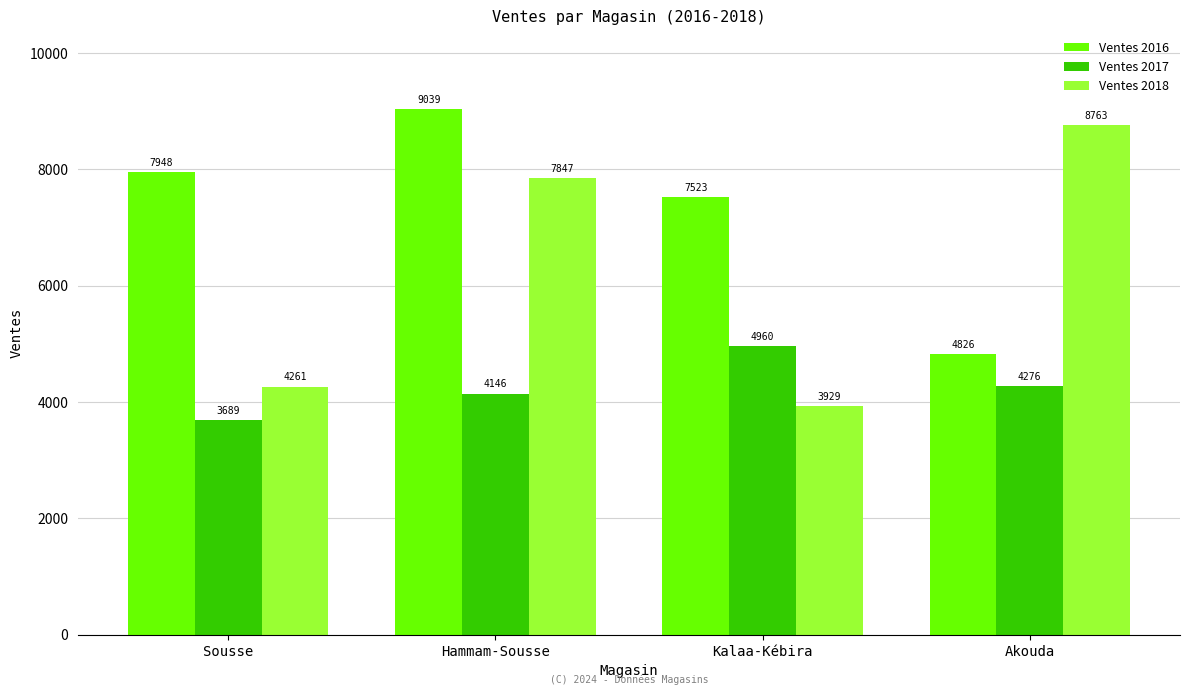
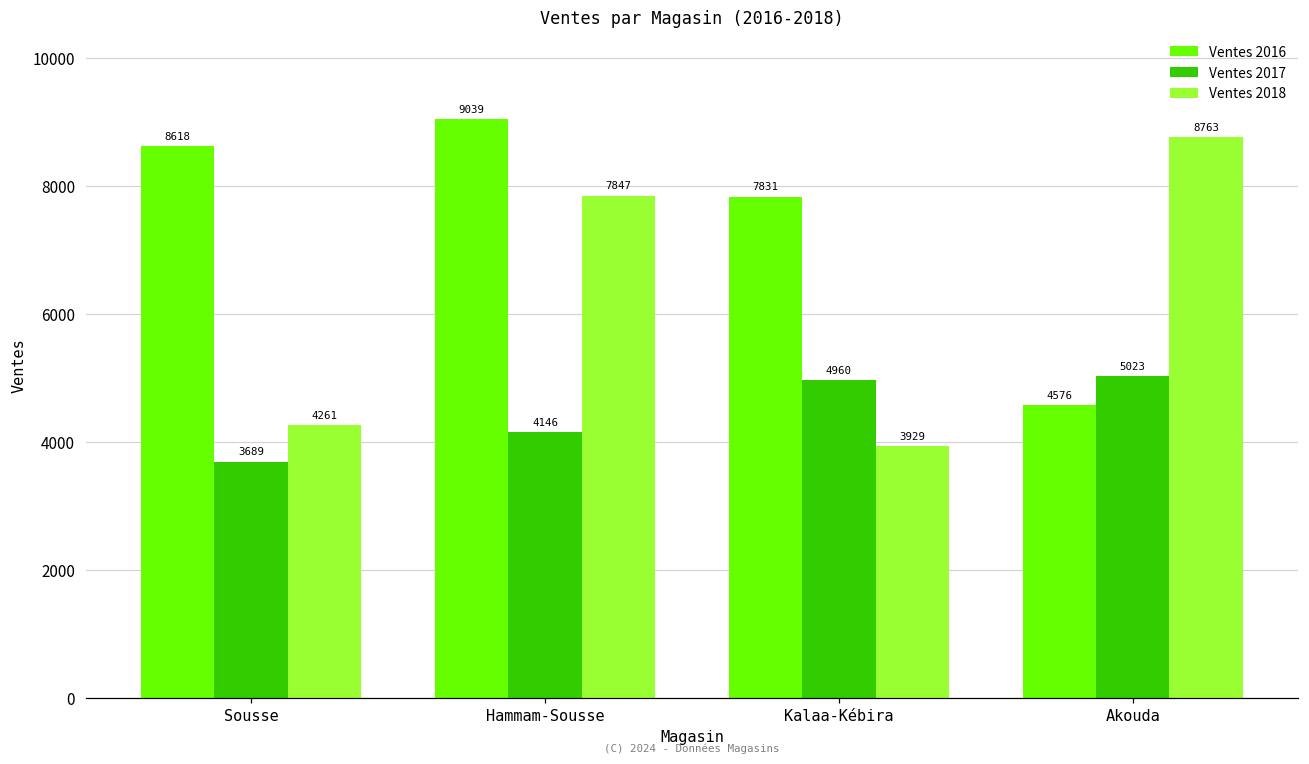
  {
    "Ventes 2016": {
-     "Sousse": 7948,
+     "Sousse": 8618,
      "Hammam-Sousse": 9039,
-     "Kalaa-Kébira": 7523,
-     "Akouda": 4826
+     "Kalaa-Kébira": 7831,
+     "Akouda": 4576
    },
    "Ventes 2017": {
      "Sousse": 3689,
      "Hammam-Sousse": 4146,
      "Kalaa-Kébira": 4960,
-     "Akouda": 4276
+     "Akouda": 5023
    },
    "Ventes 2018": {
      "Sousse": 4261,
      "Hammam-Sousse": 7847,
      "Kalaa-Kébira": 3929,
      "Akouda": 8763
    }
  }
